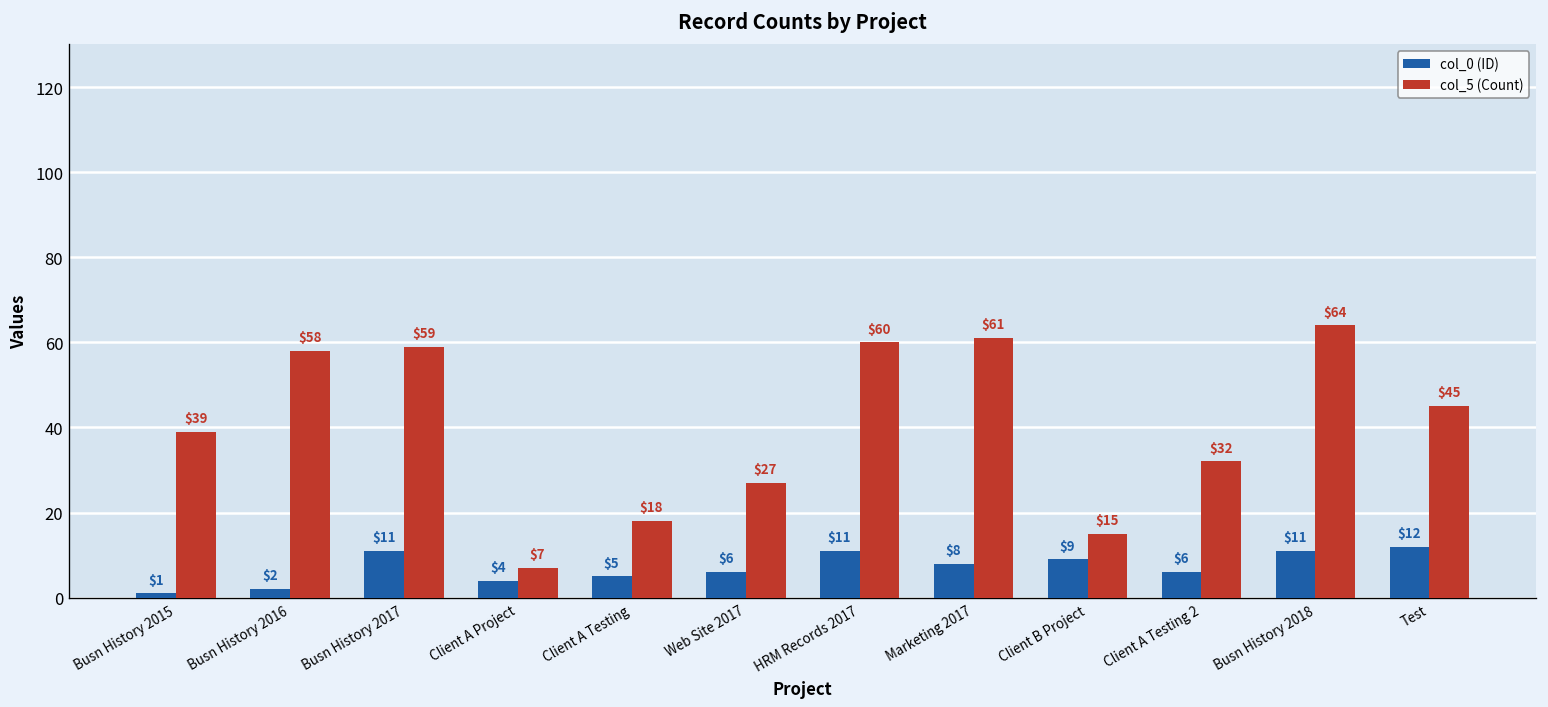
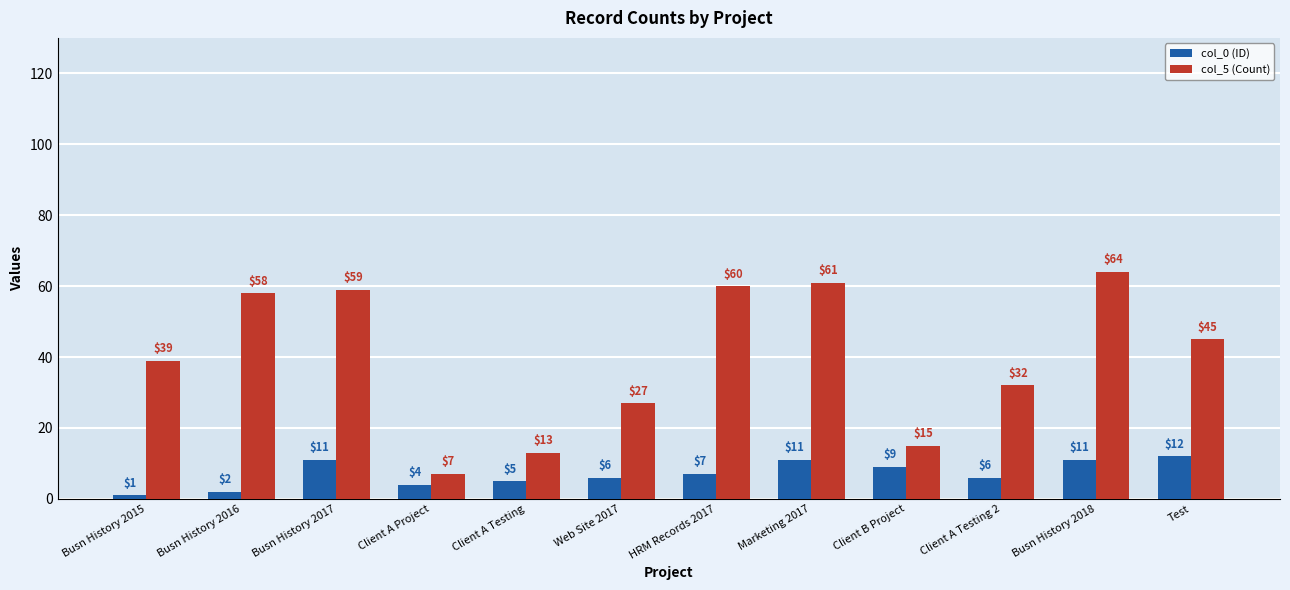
  {
    "col_0 (ID)": {
      "Busn History 2015": "$1",
      "Busn History 2016": "$2",
      "Busn History 2017": "$11",
      "Client A Project": "$4",
      "Client A Testing": "$5",
      "Web Site 2017": "$6",
-     "HRM Records 2017": "$11",
-     "Marketing 2017": "$8",
+     "HRM Records 2017": "$7",
+     "Marketing 2017": "$11",
      "Client B Project": "$9",
      "Client A Testing 2": "$6",
      "Busn History 2018": "$11",
      "Test": "$12"
    },
    "col_5 (Count)": {
      "Busn History 2015": "$39",
      "Busn History 2016": "$58",
      "Busn History 2017": "$59",
      "Client A Project": "$7",
-     "Client A Testing": "$18",
+     "Client A Testing": "$13",
      "Web Site 2017": "$27",
      "HRM Records 2017": "$60",
      "Marketing 2017": "$61",
      "Client B Project": "$15",
      "Client A Testing 2": "$32",
      "Busn History 2018": "$64",
      "Test": "$45"
    }
  }
